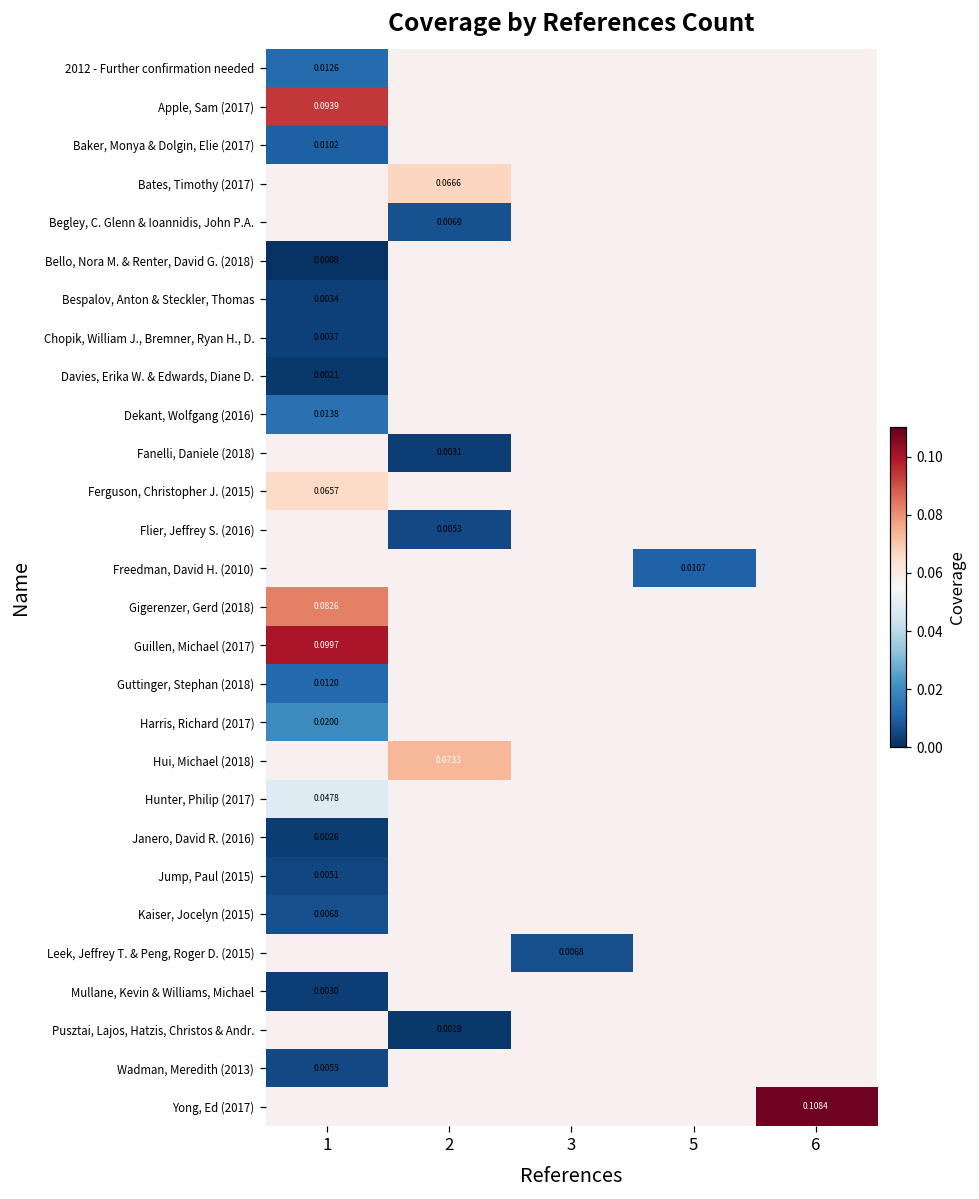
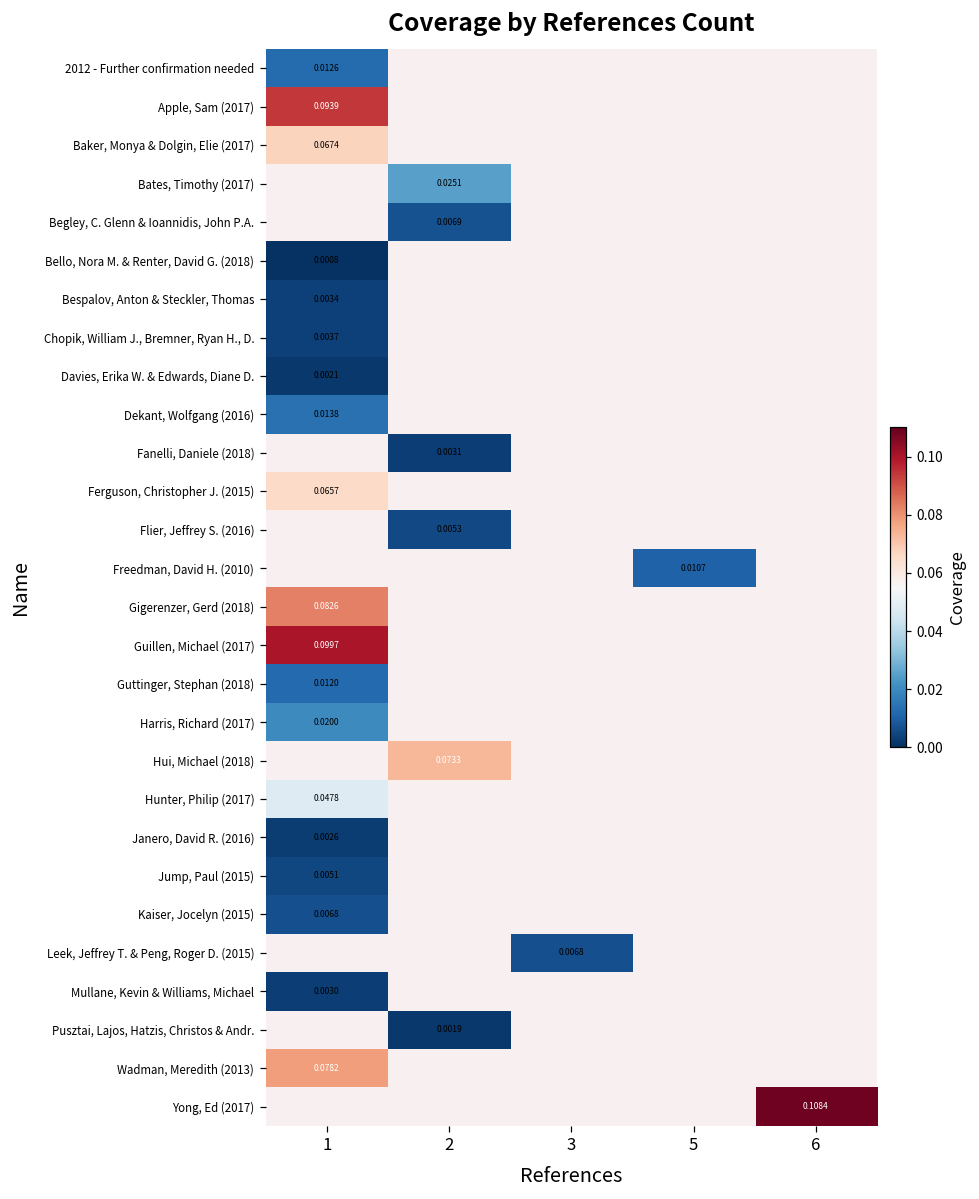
  {
    "2012 - Further confirmation needed": {
      "1": 0.0126
    },
    "Apple, Sam (2017)": {
      "1": 0.0939
    },
    "Baker, Monya & Dolgin, Elie (2017)": {
-     "1": 0.0102
+     "1": 0.0674
    },
    "Bates, Timothy (2017)": {
-     "2": 0.0666
+     "2": 0.0251
    },
    "Begley, C. Glenn & Ioannidis, John P.A.": {
      "2": 0.0069
    },
    "Bello, Nora M. & Renter, David G. (2018)": {
      "1": 0.0008
    },
    "Bespalov, Anton & Steckler, Thomas": {
      "1": 0.0034
    },
    "Chopik, William J., Bremner, Ryan H., D.": {
      "1": 0.0037
    },
    "Davies, Erika W. & Edwards, Diane D.": {
      "1": 0.0021
    },
    "Dekant, Wolfgang (2016)": {
      "1": 0.0138
    },
    "Fanelli, Daniele (2018)": {
      "2": 0.0031
    },
    "Ferguson, Christopher J. (2015)": {
      "1": 0.0657
    },
    "Flier, Jeffrey S. (2016)": {
      "2": 0.0053
    },
    "Freedman, David H. (2010)": {
      "5": 0.0107
    },
    "Gigerenzer, Gerd (2018)": {
      "1": 0.0826
    },
    "Guillen, Michael (2017)": {
      "1": 0.0997
    },
    "Guttinger, Stephan (2018)": {
      "1": 0.0120
    },
    "Harris, Richard (2017)": {
      "1": 0.0200
    },
    "Hui, Michael (2018)": {
      "2": 0.0733
    },
    "Hunter, Philip (2017)": {
      "1": 0.0478
    },
    "Janero, David R. (2016)": {
      "1": 0.0026
    },
    "Jump, Paul (2015)": {
      "1": 0.0051
    },
    "Kaiser, Jocelyn (2015)": {
      "1": 0.0068
    },
    "Leek, Jeffrey T. & Peng, Roger D. (2015)": {
      "3": 0.0068
    },
    "Mullane, Kevin & Williams, Michael": {
      "1": 0.0030
    },
    "Pusztai, Lajos, Hatzis, Christos & Andr.": {
      "2": 0.0019
    },
    "Wadman, Meredith (2013)": {
-     "1": 0.0055
+     "1": 0.0782
    },
    "Yong, Ed (2017)": {
      "6": 0.1084
    }
  }
